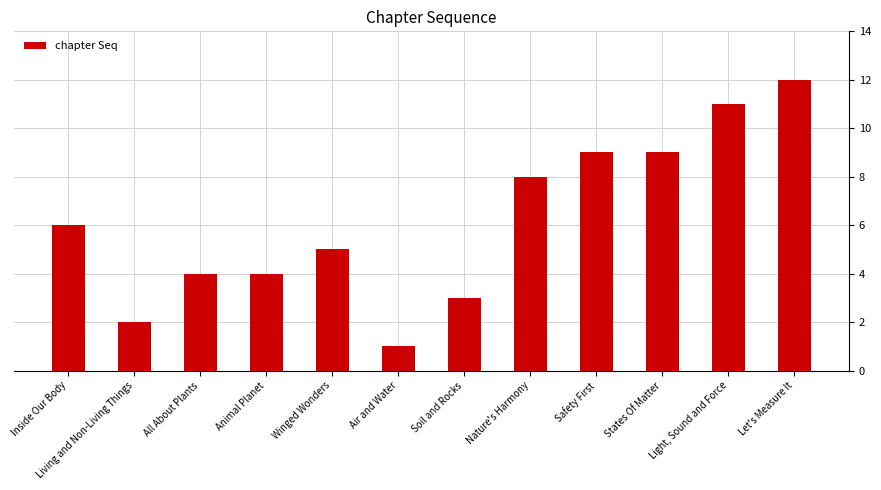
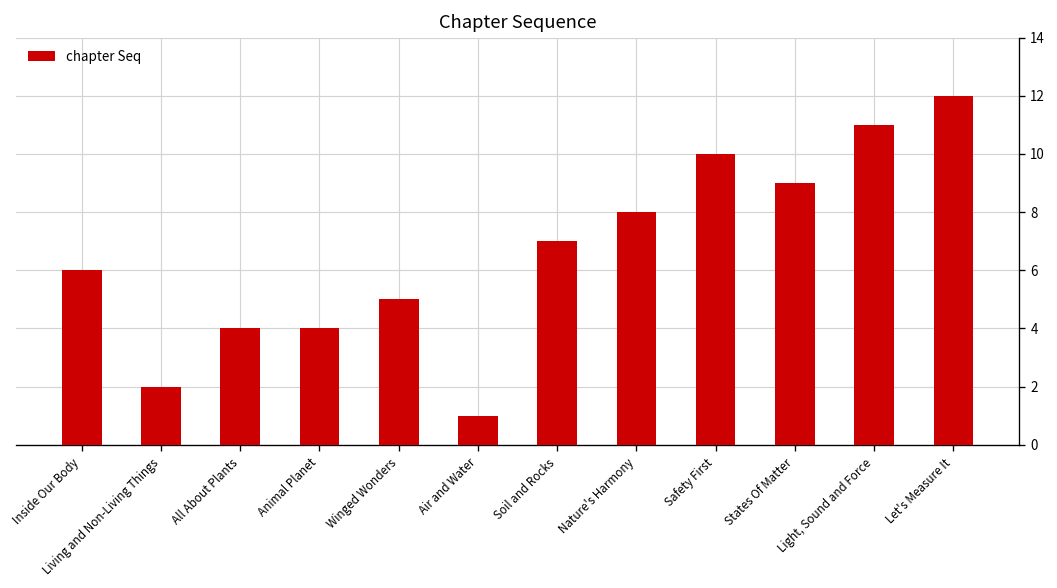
  {
    "Inside Our Body": 6,
    "Living and Non-Living Things": 2,
    "All About Plants": 4,
    "Animal Planet": 4,
    "Winged Wonders": 5,
    "Air and Water": 1,
-   "Soil and Rocks": 3,
+   "Soil and Rocks": 7,
    "Nature's Harmony": 8,
-   "Safety First": 9,
+   "Safety First": 10,
    "States Of Matter": 9,
    "Light, Sound and Force": 11,
    "Let's Measure It": 12
  }
